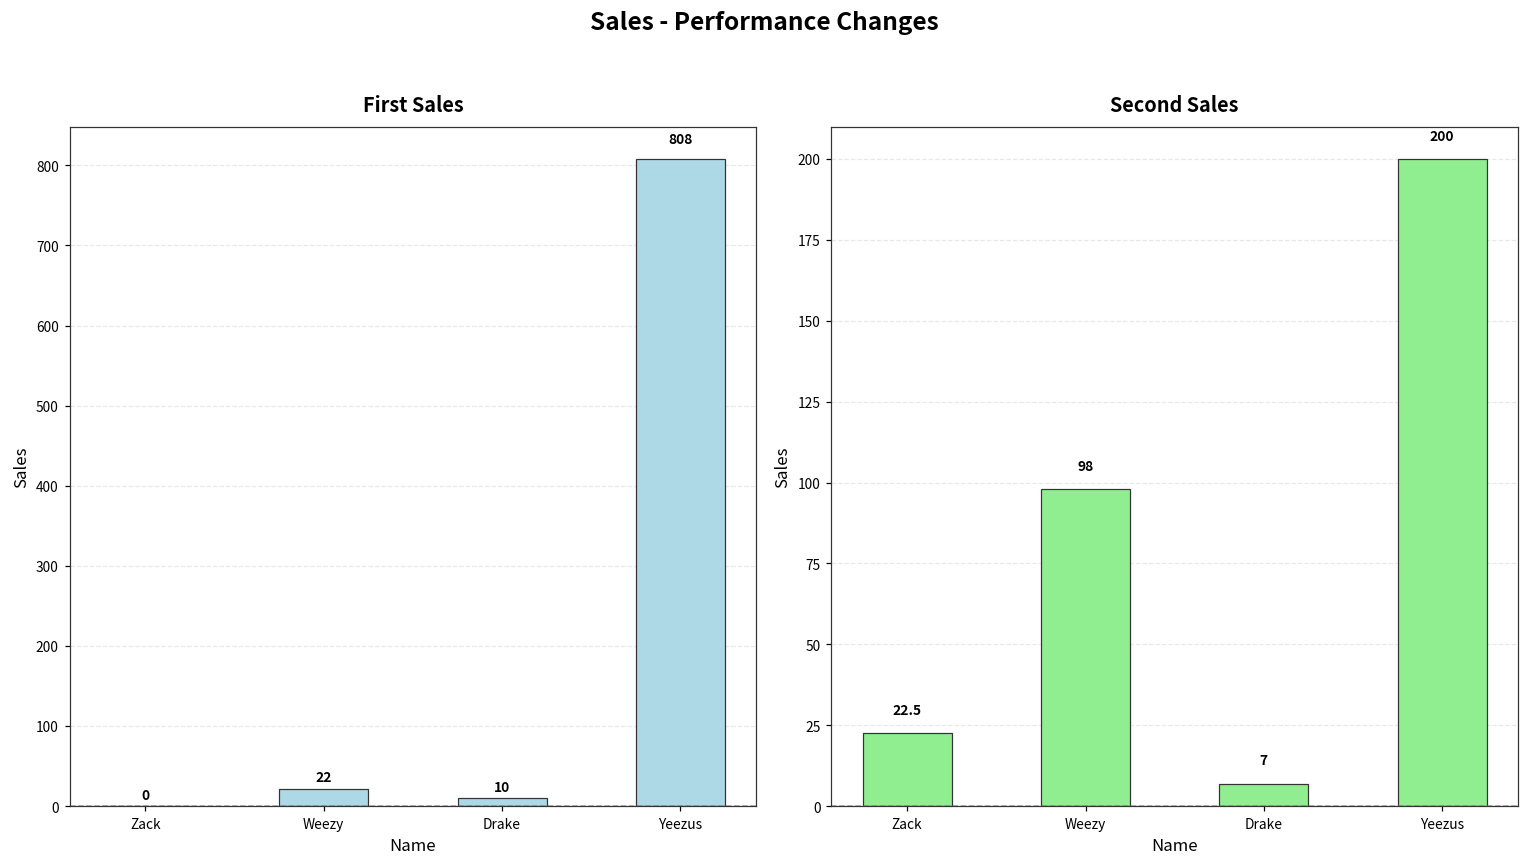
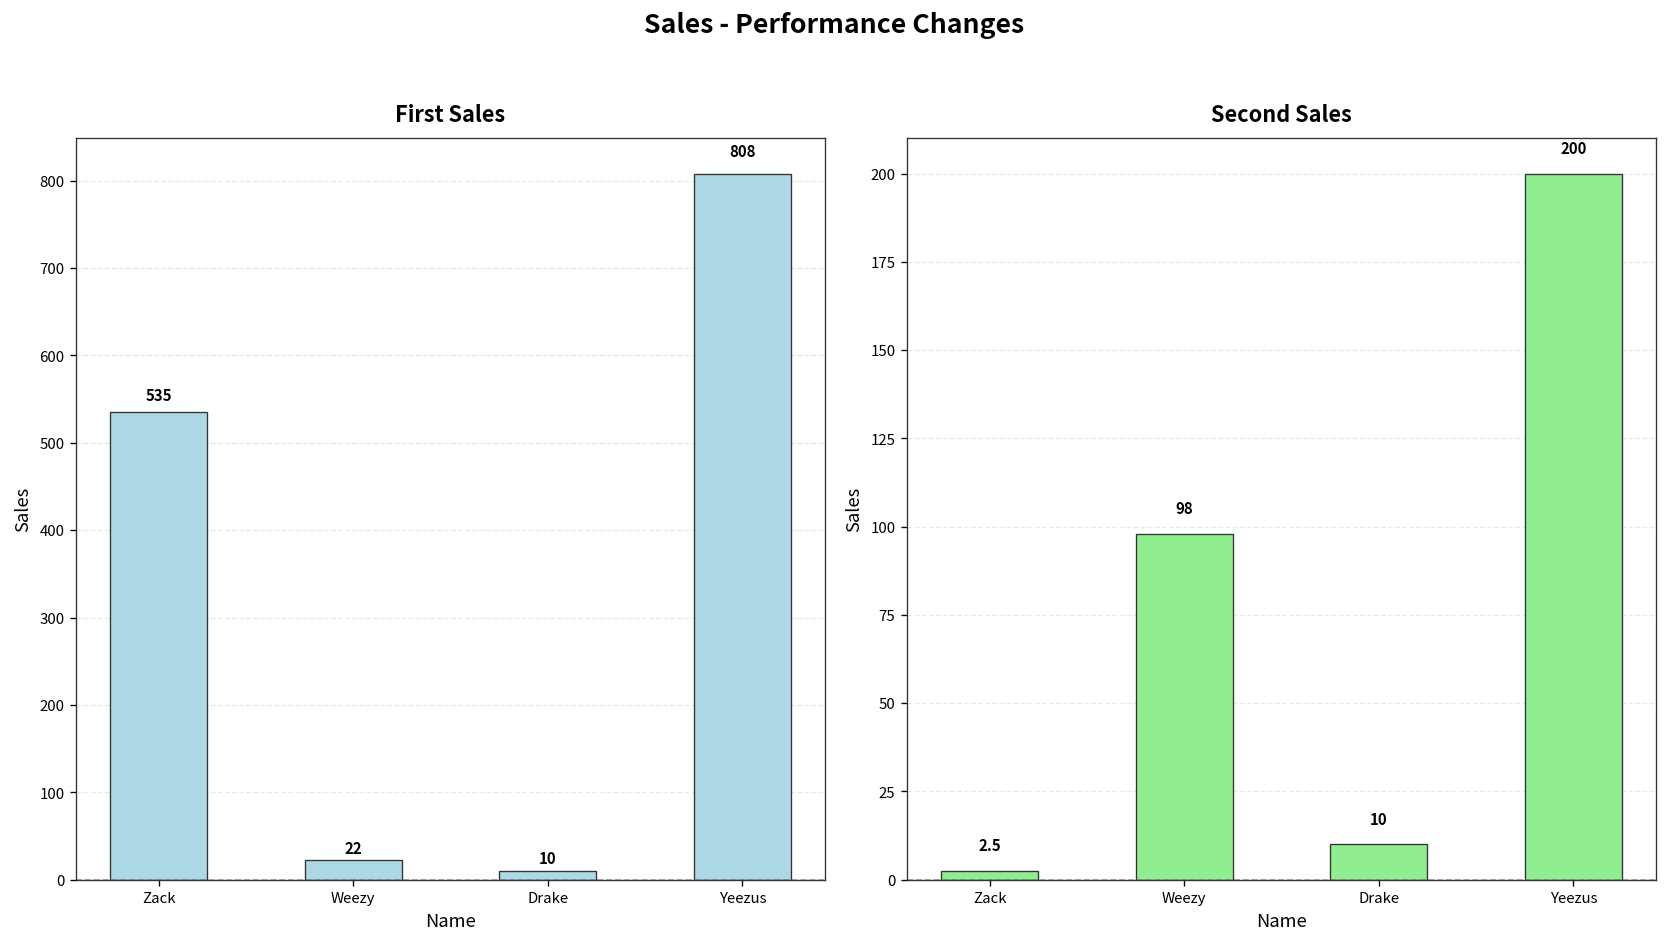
  {
    "First Sales": {
-     "Zack": 0,
+     "Zack": 535,
      "Weezy": 22,
      "Drake": 10,
      "Yeezus": 808
    },
    "Second Sales": {
-     "Zack": 22.5,
+     "Zack": 2.5,
      "Weezy": 98,
-     "Drake": 7,
+     "Drake": 10,
      "Yeezus": 200
    }
  }
